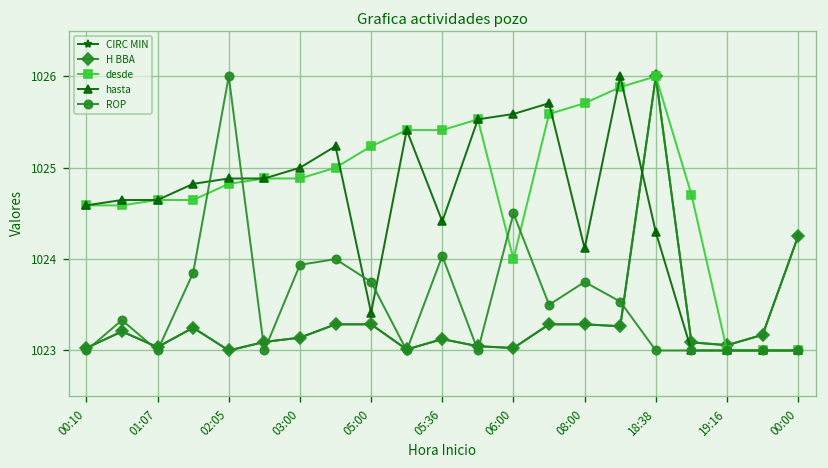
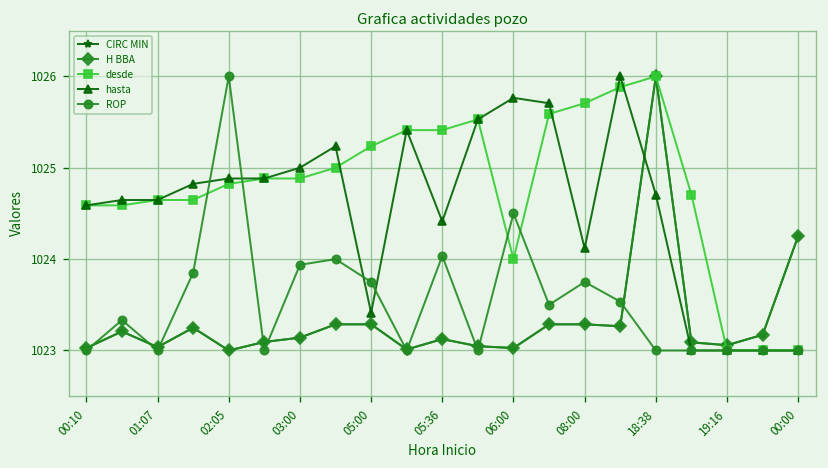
  {
    "desde": {
      "02:05": 1024.8,
      "03:00": 1024.9,
      "05:00": 1025.2,
      "05:36": 1025.4,
      "06:00": 1024.0,
      "08:00": 1025.7
    },
    "hasta": {
      "02:05": 1024.9,
      "03:00": 1025.0,
      "05:00": 1023.4,
      "05:36": 1024.4,
-     "06:00": 1025.6,
+     "06:00": 1025.8,
      "08:00": 1024.1,
-     "18:38": 1024.3
+     "18:38": 1024.7
    }
  }
